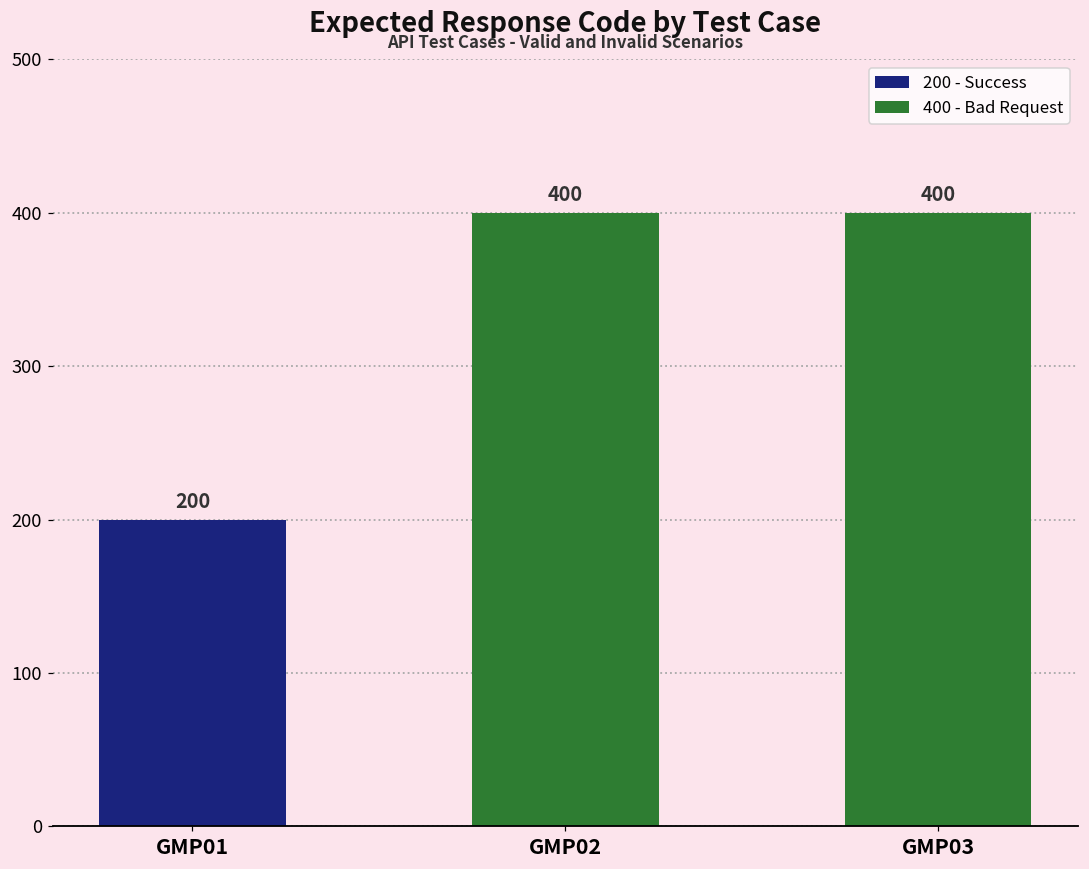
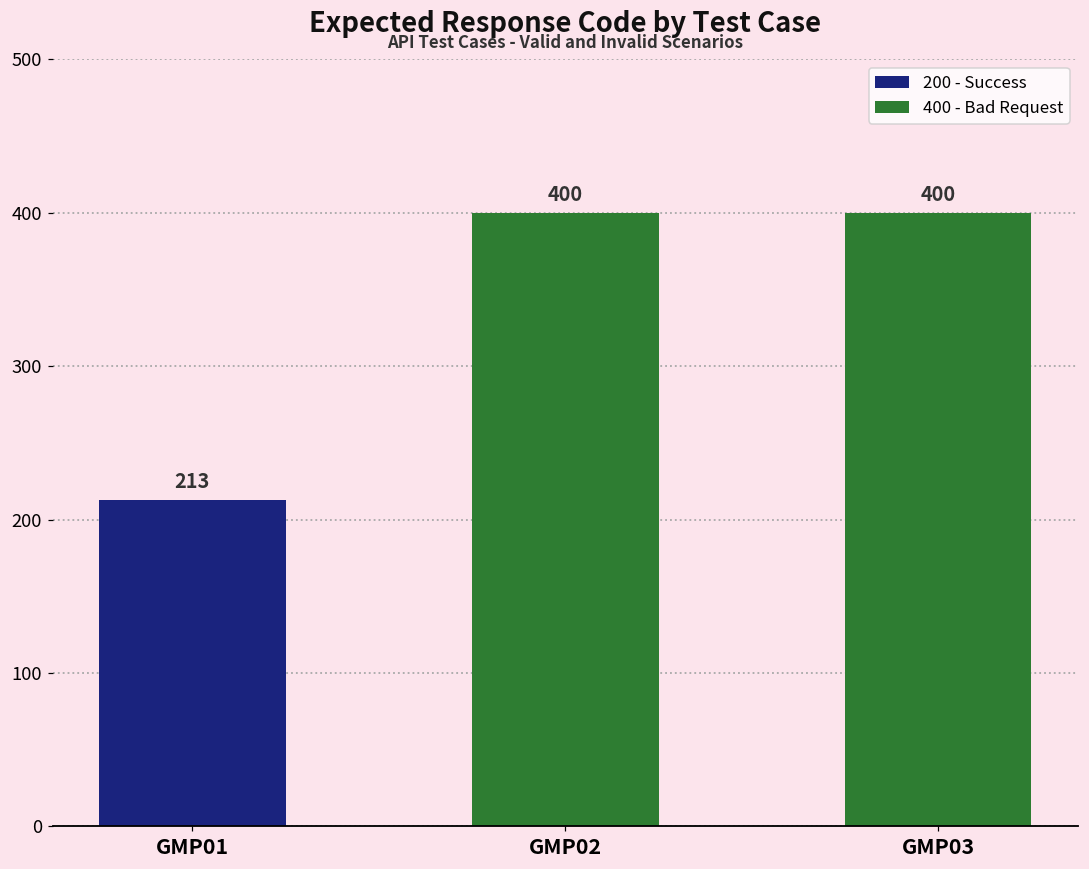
  {
-   "GMP01": 200,
+   "GMP01": 213,
    "GMP02": 400,
    "GMP03": 400
  }
